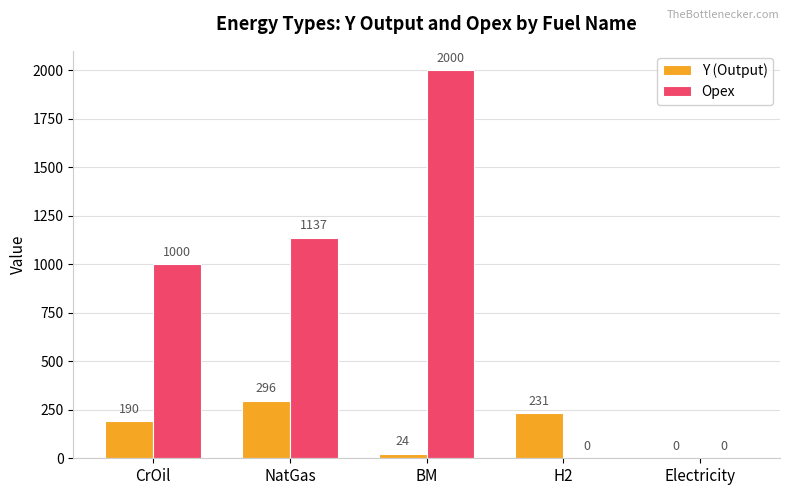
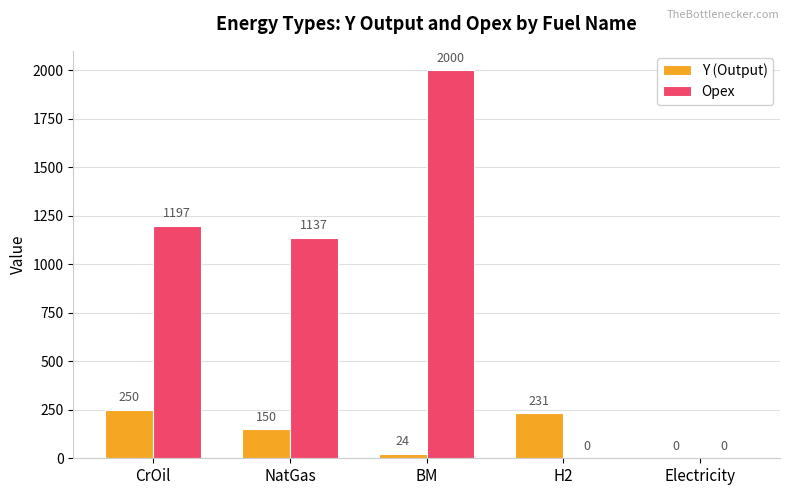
  {
    "Y (Output)": {
-     "CrOil": 190,
-     "NatGas": 296,
+     "CrOil": 250,
+     "NatGas": 150,
      "BM": 24,
      "H2": 231,
      "Electricity": 0
    },
    "Opex": {
-     "CrOil": 1000,
+     "CrOil": 1197,
      "NatGas": 1137,
      "BM": 2000,
      "H2": 0,
      "Electricity": 0
    }
  }
